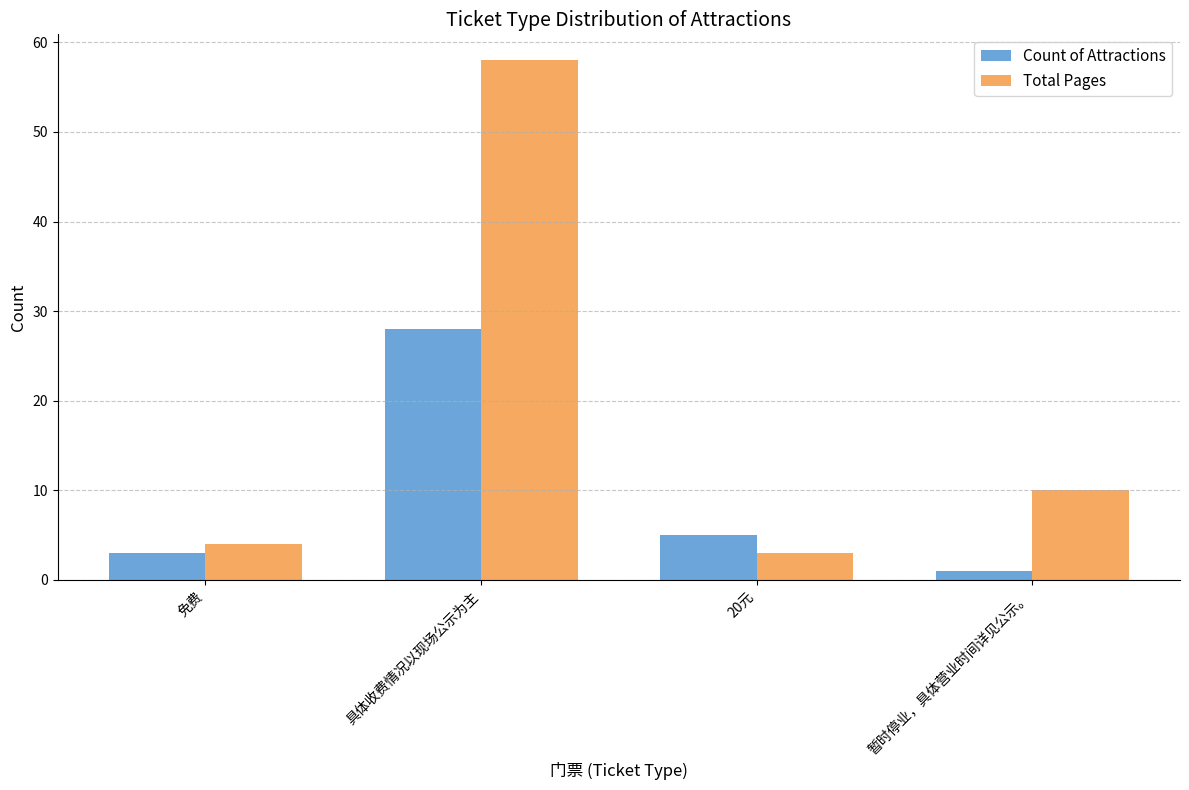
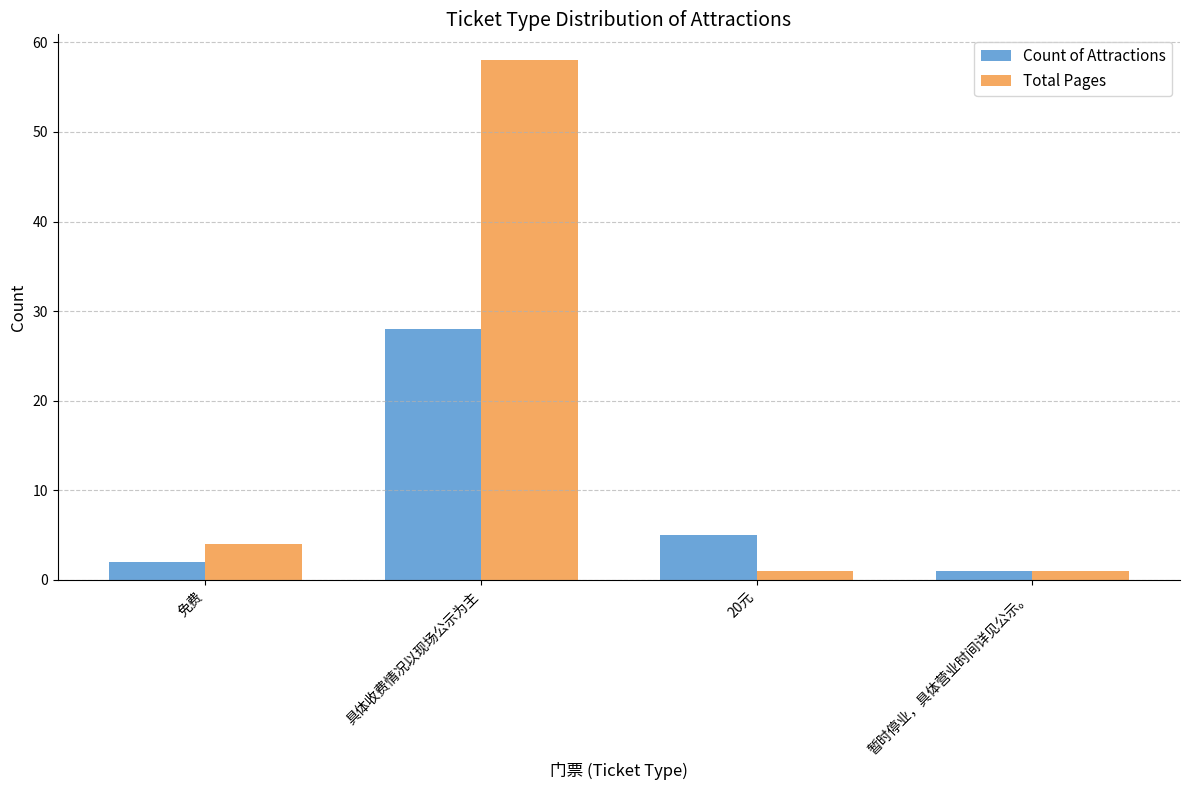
  {
    "Count of Attractions": {
-     "免费": 3,
+     "免费": 2,
      "具体收费情况以现场公示为主": 28,
      "20元": 5,
      "暂时停业，具体营业时间详见公示。": 1
    },
    "Total Pages": {
      "免费": 4,
      "具体收费情况以现场公示为主": 58,
-     "20元": 3,
-     "暂时停业，具体营业时间详见公示。": 10
+     "20元": 1,
+     "暂时停业，具体营业时间详见公示。": 1
    }
  }
